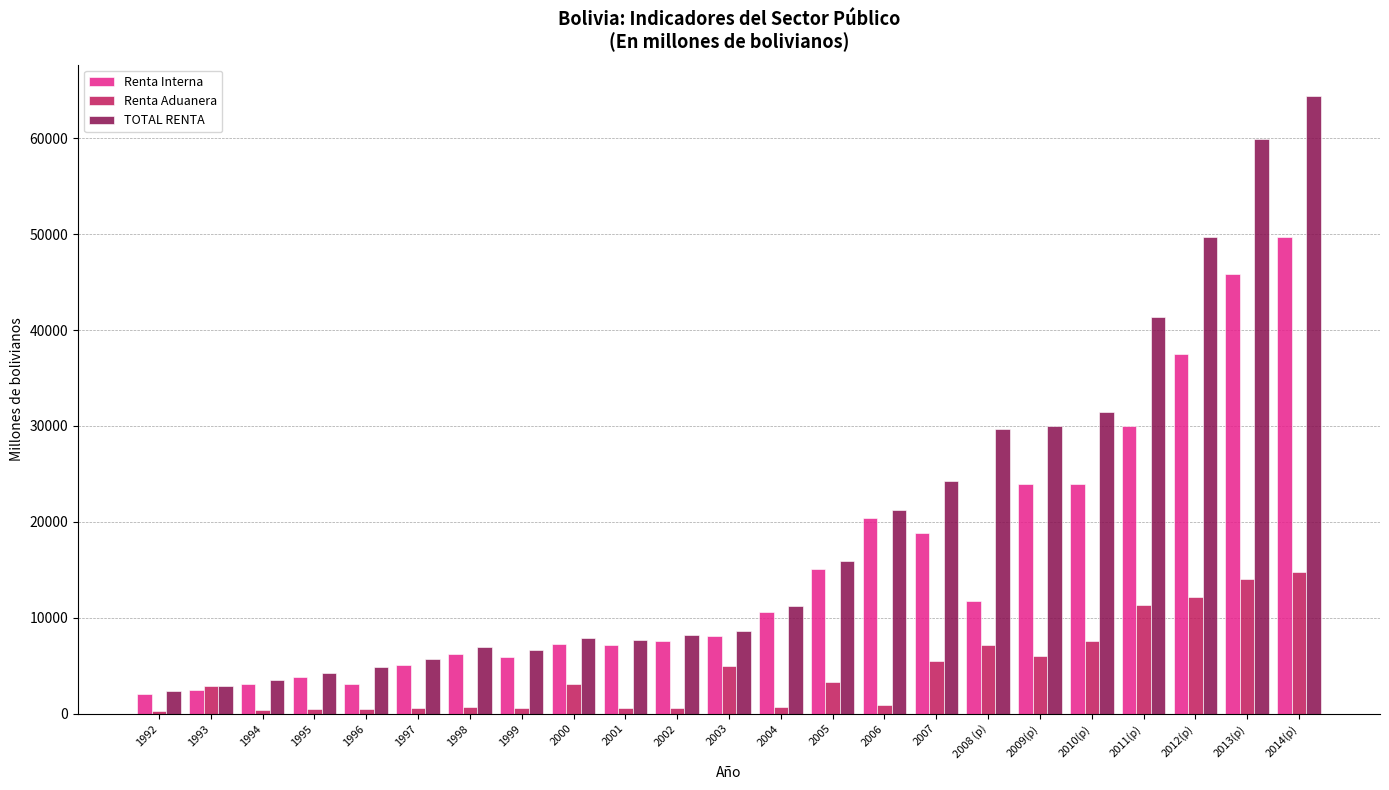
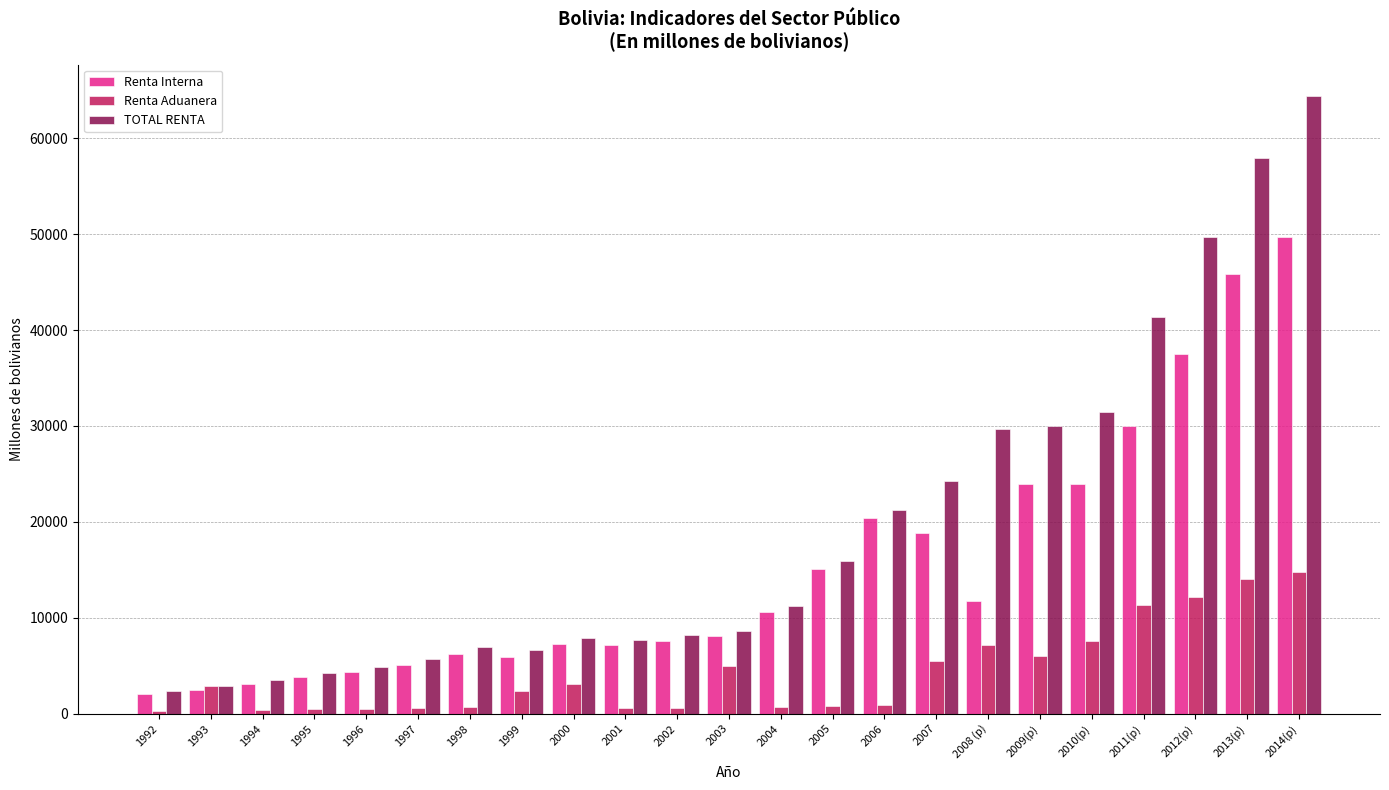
  {
    "Renta Interna": {
      "1992": 2000,
      "1993": 3000,
      "1994": 3000,
      "1995": 4000,
-     "1996": 3000,
+     "1996": 4000,
      "1997": 5000,
      "1998": 6000,
      "1999": 6000,
      "2000": 7000,
      "2001": 7000,
      "2002": 8000,
      "2003": 8000,
      "2004": 11000,
      "2005": 15000,
      "2006": 20000,
      "2007": 19000,
      "2008 (p)": 12000,
      "2009(p)": 24000,
      "2010(p)": 24000,
      "2011(p)": 30000,
      "2012(p)": 37000,
      "2013(p)": 46000,
      "2014(p)": 50000
    },
    "Renta Aduanera": {
      "1992": 0,
      "1993": 3000,
      "1994": 0,
      "1995": 0,
      "1996": 0,
      "1997": 1000,
      "1998": 1000,
-     "1999": 1000,
+     "1999": 2000,
      "2000": 3000,
      "2001": 1000,
      "2002": 1000,
      "2003": 5000,
      "2004": 1000,
-     "2005": 3000,
+     "2005": 1000,
      "2006": 1000,
      "2007": 5000,
      "2008 (p)": 7000,
      "2009(p)": 6000,
      "2010(p)": 8000,
      "2011(p)": 11000,
      "2012(p)": 12000,
      "2013(p)": 14000,
      "2014(p)": 15000
    },
    "TOTAL RENTA": {
      "1992": 2000,
      "1993": 3000,
      "1994": 4000,
      "1995": 4000,
      "1996": 5000,
      "1997": 6000,
      "1998": 7000,
      "1999": 7000,
      "2000": 8000,
      "2001": 8000,
      "2002": 8000,
      "2003": 9000,
      "2004": 11000,
      "2005": 16000,
      "2006": 21000,
      "2007": 24000,
      "2008 (p)": 30000,
      "2009(p)": 30000,
      "2010(p)": 31000,
      "2011(p)": 41000,
      "2012(p)": 50000,
-     "2013(p)": 60000,
+     "2013(p)": 58000,
      "2014(p)": 64000
    }
  }
